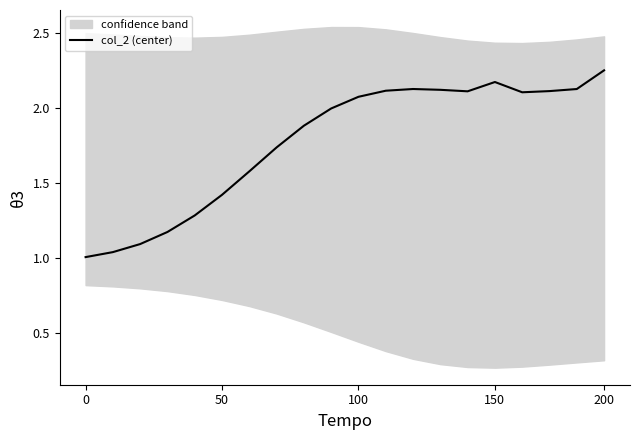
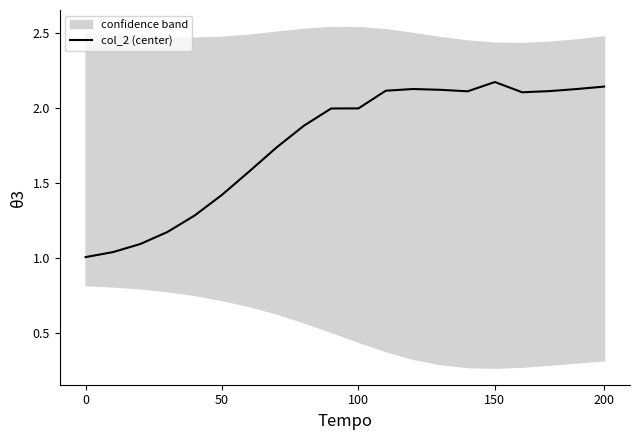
  {
    "col_2 (center)": {
      "0": 1.01,
      "50": 1.42,
-     "100": 2.08,
+     "100": 2.00,
      "150": 2.17,
-     "200": 2.25
+     "200": 2.14
    }
  }
